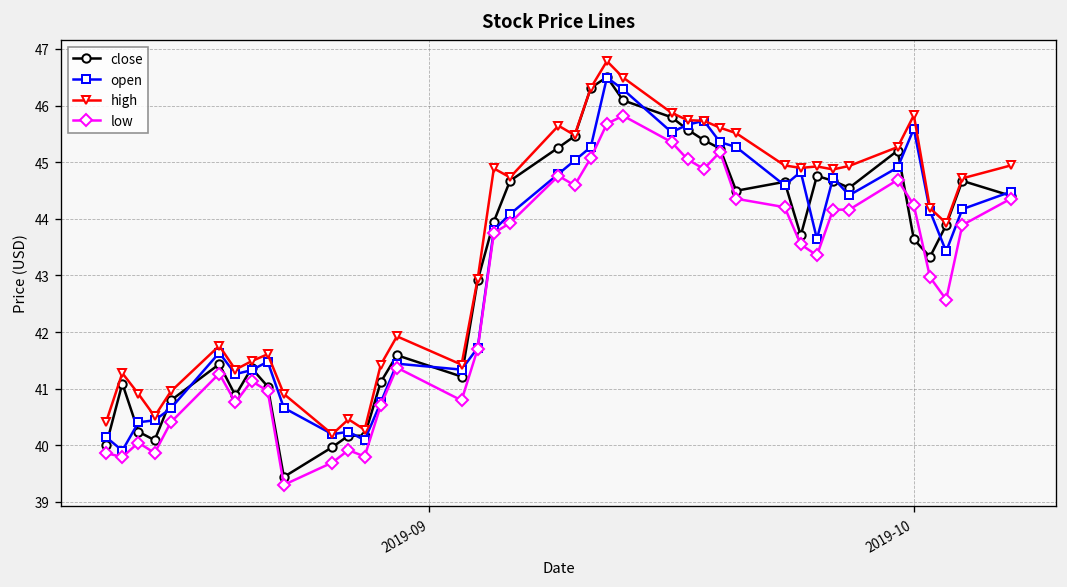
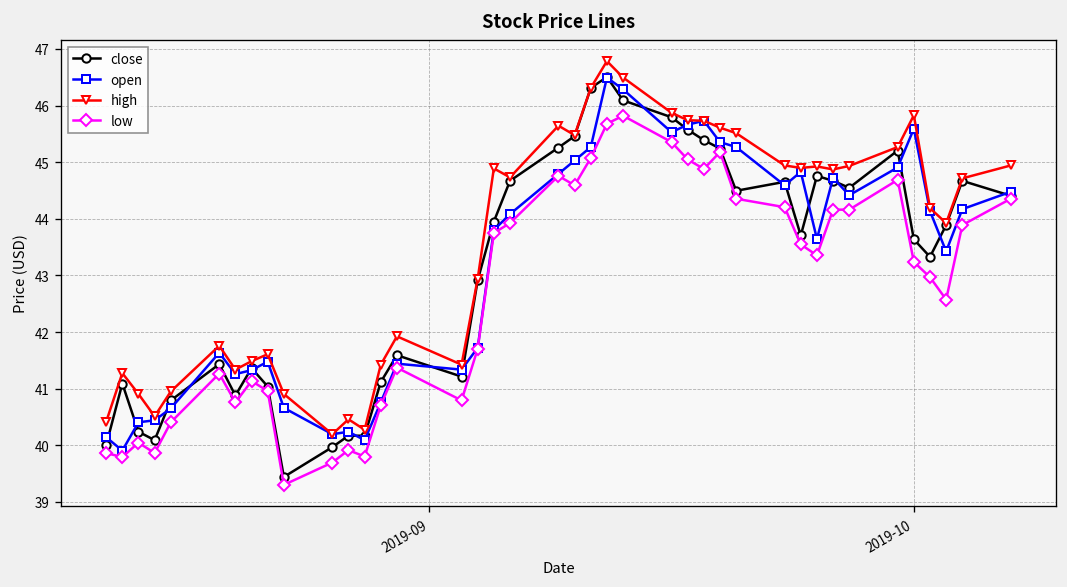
  {
    "close": {
      "2019-10": 43.6
    },
    "open": {
      "2019-10": 45.6
    },
    "high": {
      "2019-10": 45.8
    },
    "low": {
-     "2019-10": 44.2
+     "2019-10": 43.2
    }
  }
